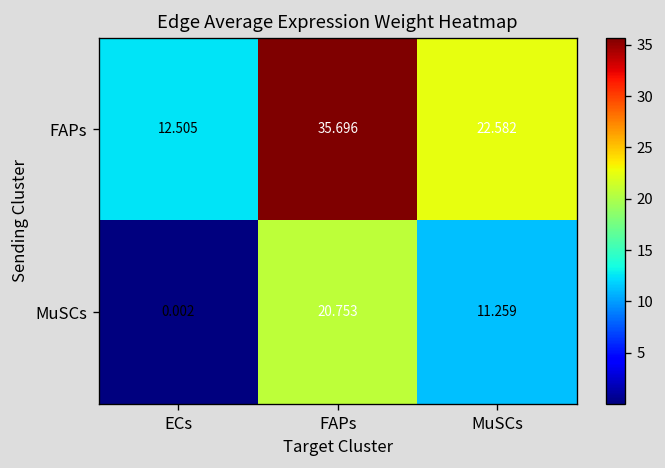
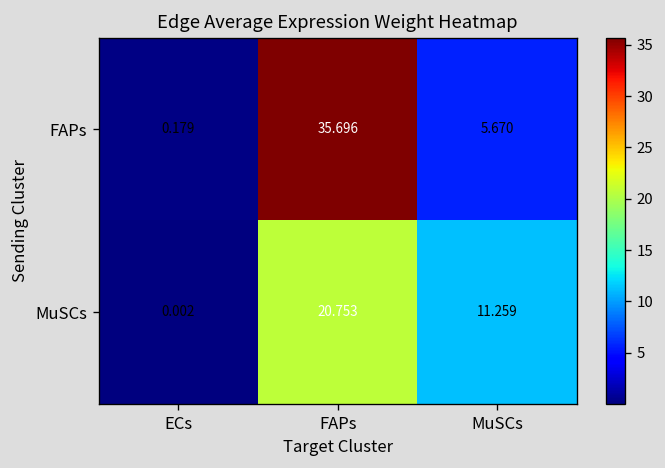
  {
    "FAPs": {
-     "ECs": 12.505,
+     "ECs": 0.179,
      "FAPs": 35.696,
-     "MuSCs": 22.582
+     "MuSCs": 5.670
    },
    "MuSCs": {
      "ECs": 0.002,
      "FAPs": 20.753,
      "MuSCs": 11.259
    }
  }
